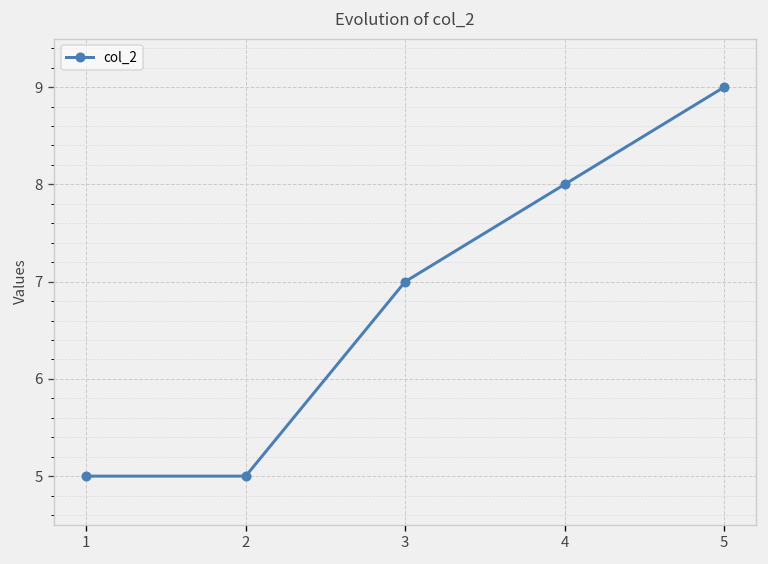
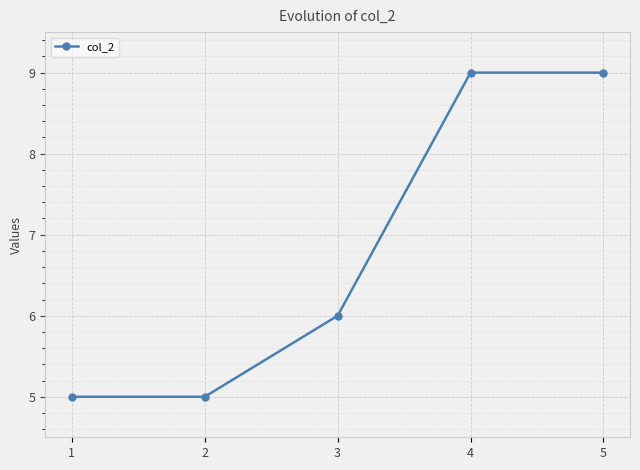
  {
    "1": 5,
    "2": 5,
-   "3": 7,
-   "4": 8,
+   "3": 6,
+   "4": 9,
    "5": 9
  }
